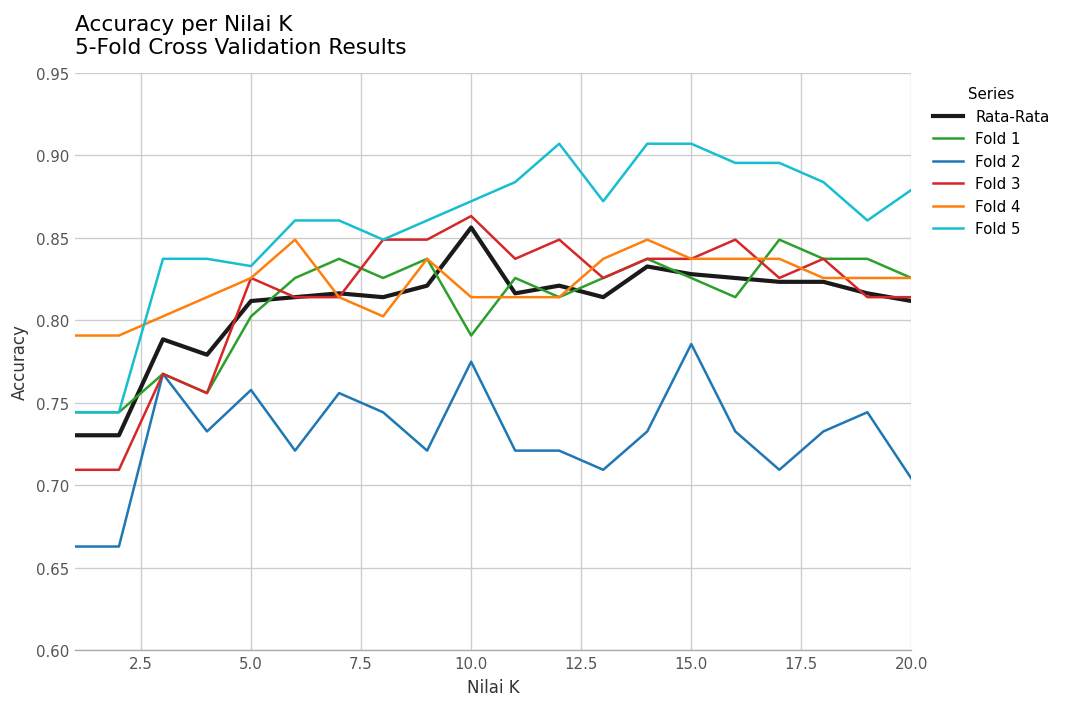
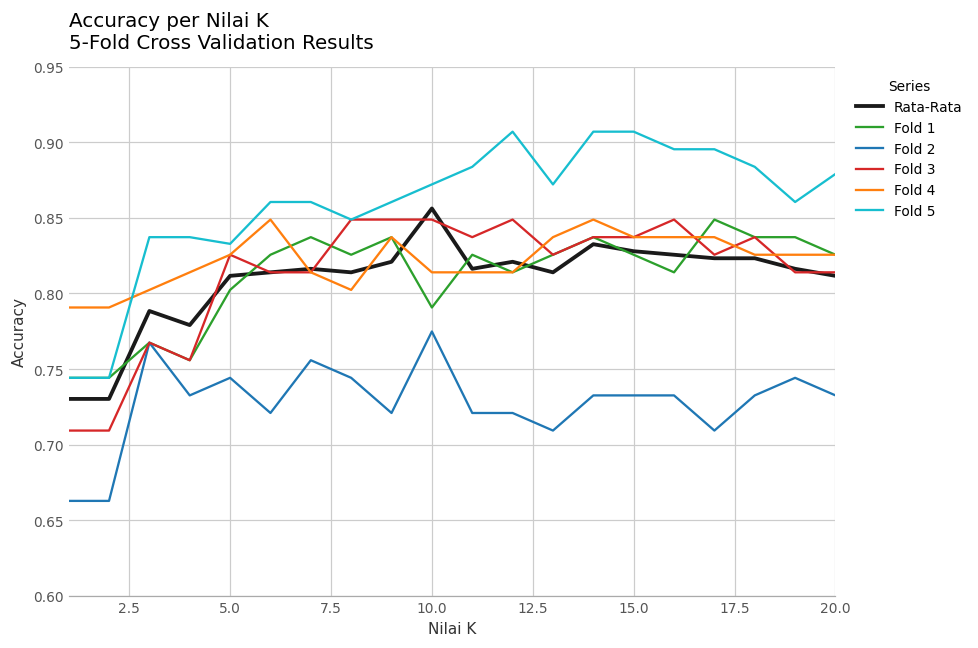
  {
    "Rata-Rata": {
      "5.0": 0.812,
      "10.0": 0.856,
      "15.0": 0.828,
      "20.0": 0.812
    },
    "Fold 1": {
      "5.0": 0.802,
      "10.0": 0.791,
      "15.0": 0.826
    },
    "Fold 2": {
-     "5.0": 0.758,
+     "5.0": 0.744,
      "10.0": 0.775,
-     "15.0": 0.786,
-     "20.0": 0.704
+     "15.0": 0.733,
+     "20.0": 0.733
    },
    "Fold 3": {
-     "10.0": 0.863,
+     "10.0": 0.849,
      "20.0": 0.814
    },
    "Fold 4": {
      "10.0": 0.814
    },
    "Fold 5": {
      "5.0": 0.833,
      "10.0": 0.872,
      "15.0": 0.907,
      "20.0": 0.879
    }
  }
